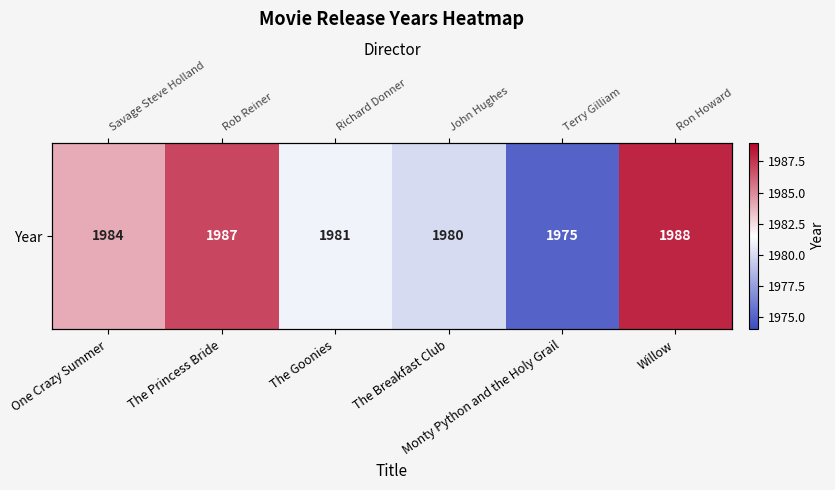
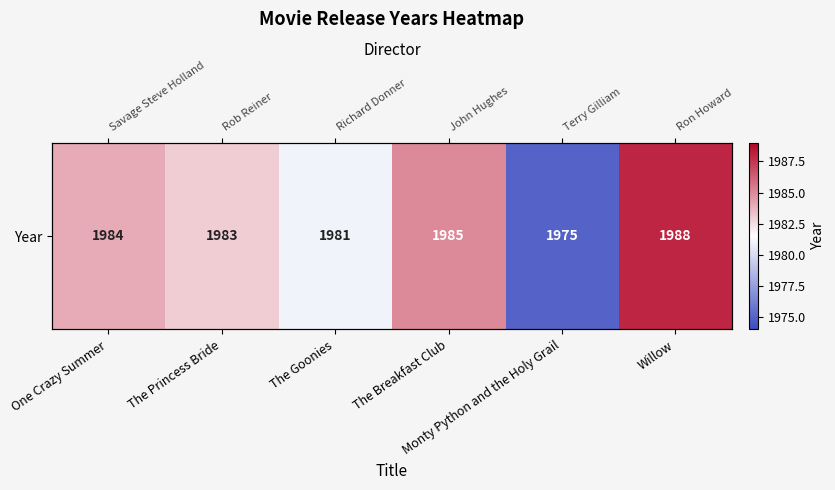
  {
    "Year": {
      "One Crazy Summer": 1984,
-     "The Princess Bride": 1987,
+     "The Princess Bride": 1983,
      "The Goonies": 1981,
-     "The Breakfast Club": 1980,
+     "The Breakfast Club": 1985,
      "Monty Python and the Holy Grail": 1975,
      "Willow": 1988
    }
  }
